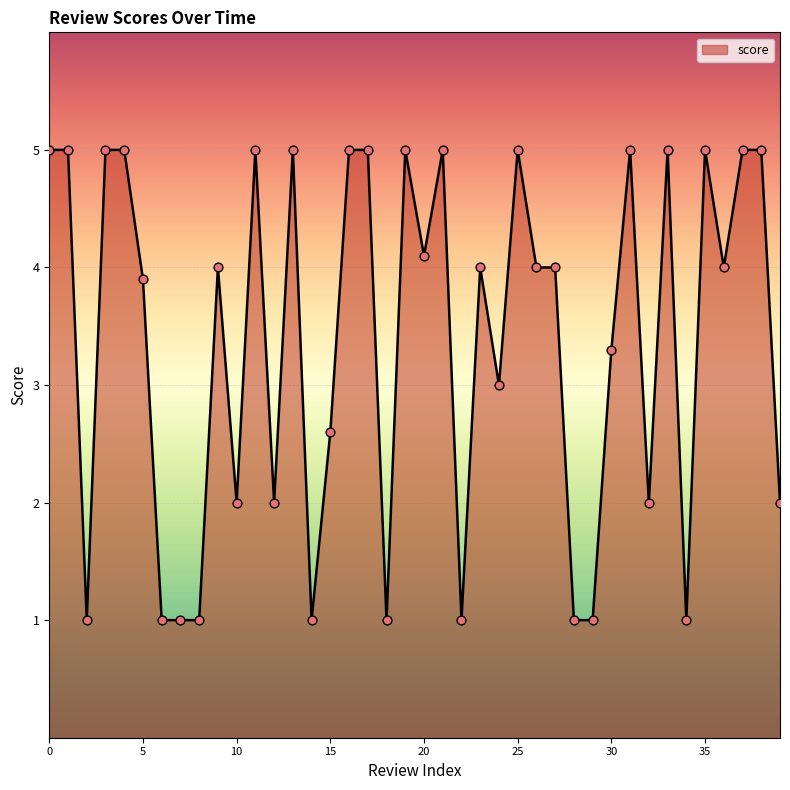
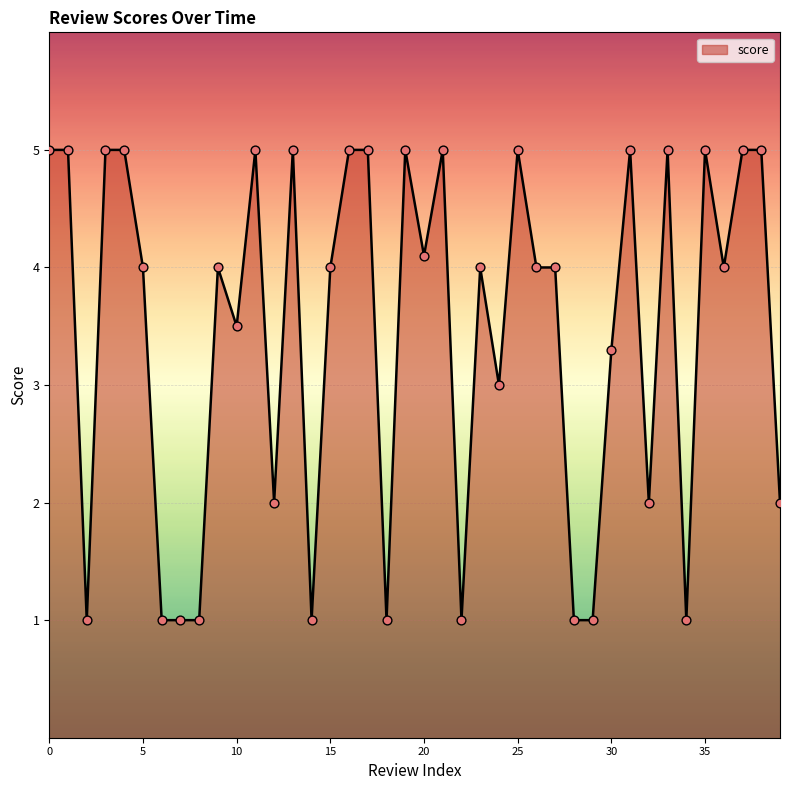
  {
    "0": 5.0,
-   "5": 3.9,
-   "10": 2.0,
-   "15": 2.6,
+   "5": 4.0,
+   "10": 3.5,
+   "15": 4.0,
    "20": 4.1,
    "25": 5.0,
    "30": 3.3,
    "35": 5.0
  }
